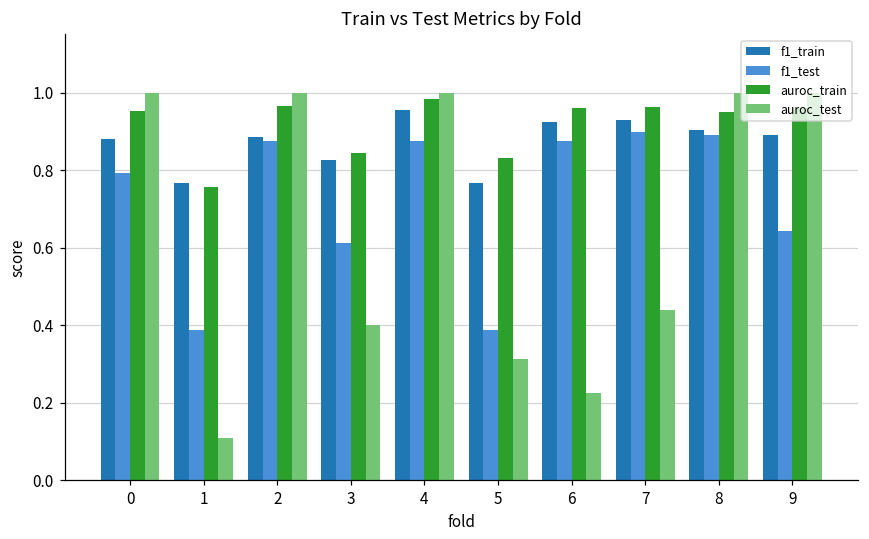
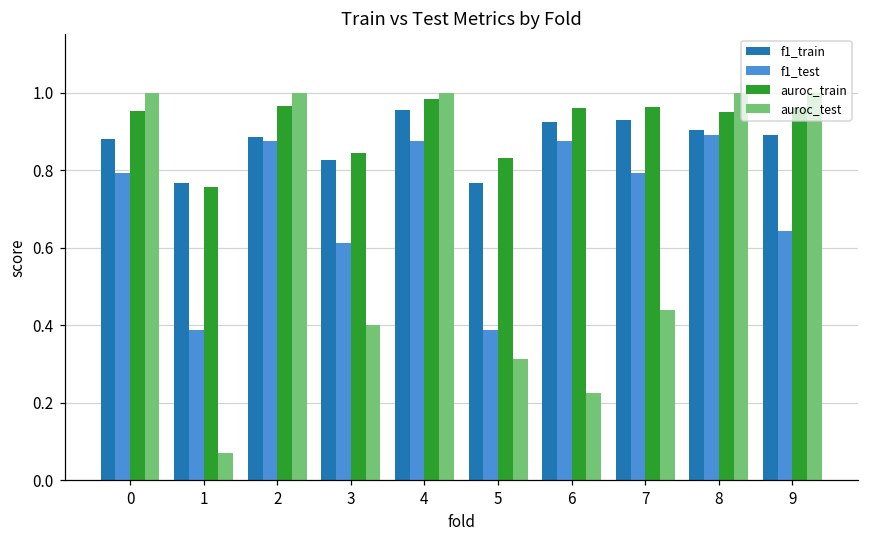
  {
    "f1_train": {
      "0": 0.88,
      "1": 0.77,
      "2": 0.89,
      "3": 0.83,
      "4": 0.95,
      "5": 0.77,
      "6": 0.92,
      "7": 0.93,
      "8": 0.90,
      "9": 0.89
    },
    "f1_test": {
      "0": 0.79,
      "1": 0.39,
      "2": 0.87,
      "3": 0.61,
      "4": 0.87,
      "5": 0.39,
      "6": 0.87,
-     "7": 0.90,
+     "7": 0.79,
      "8": 0.89,
      "9": 0.64
    },
    "auroc_train": {
      "0": 0.95,
      "1": 0.76,
      "2": 0.97,
      "3": 0.84,
      "4": 0.98,
      "5": 0.83,
      "6": 0.96,
      "7": 0.96,
      "8": 0.95
    },
    "auroc_test": {
      "0": 1.00,
-     "1": 0.11,
+     "1": 0.07,
      "2": 1.00,
      "3": 0.40,
      "4": 1.00,
      "5": 0.31,
      "6": 0.23,
      "7": 0.44,
      "8": 1.00
    }
  }
